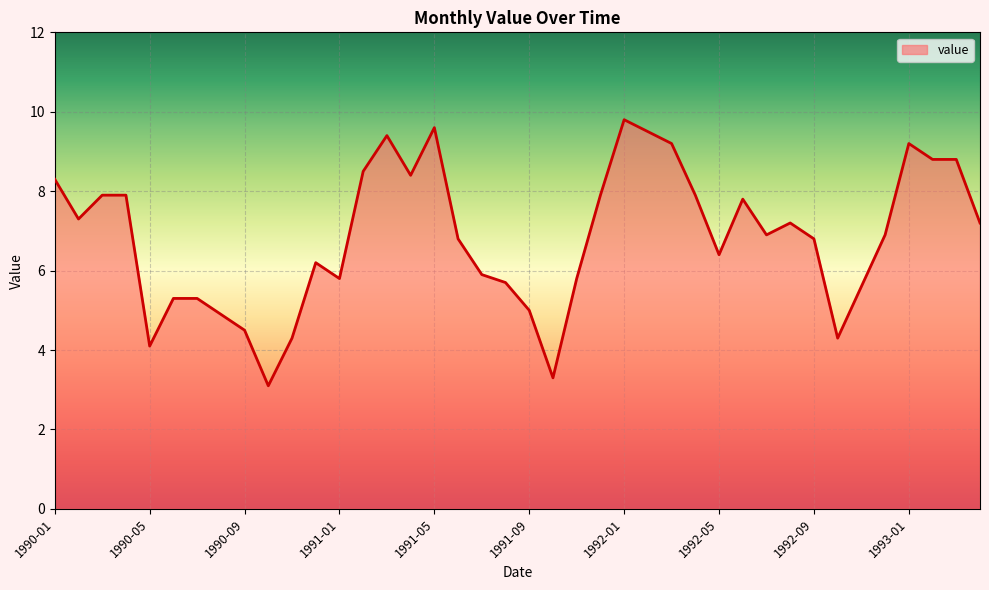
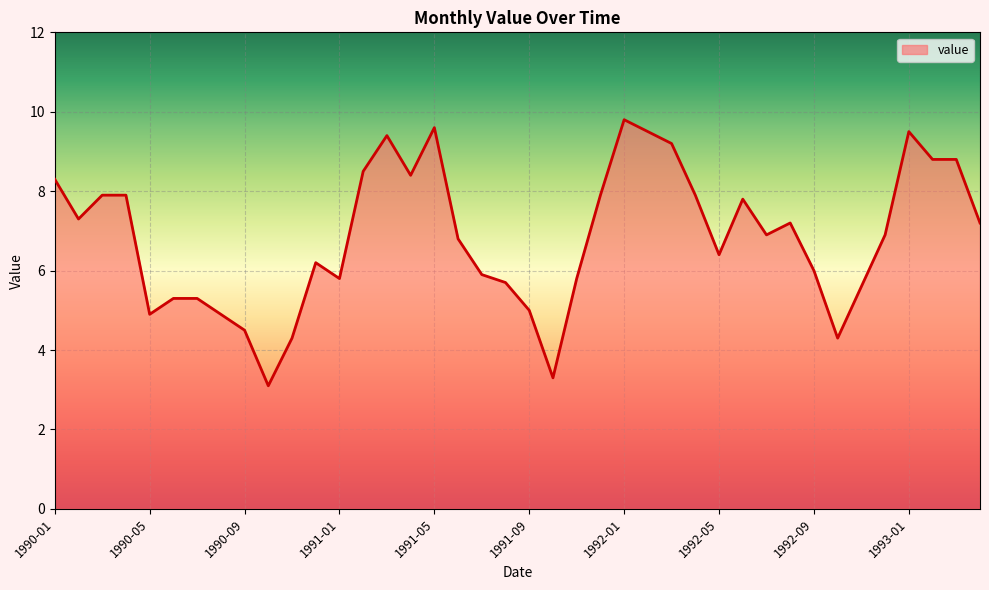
  {
    "1990-01": 8.3,
-   "1990-05": 4.1,
+   "1990-05": 4.9,
    "1990-09": 4.5,
    "1991-01": 5.8,
    "1991-05": 9.6,
    "1991-09": 5.0,
    "1992-01": 9.8,
    "1992-05": 6.4,
-   "1992-09": 6.8,
-   "1993-01": 9.2
+   "1992-09": 6.0,
+   "1993-01": 9.5
  }
